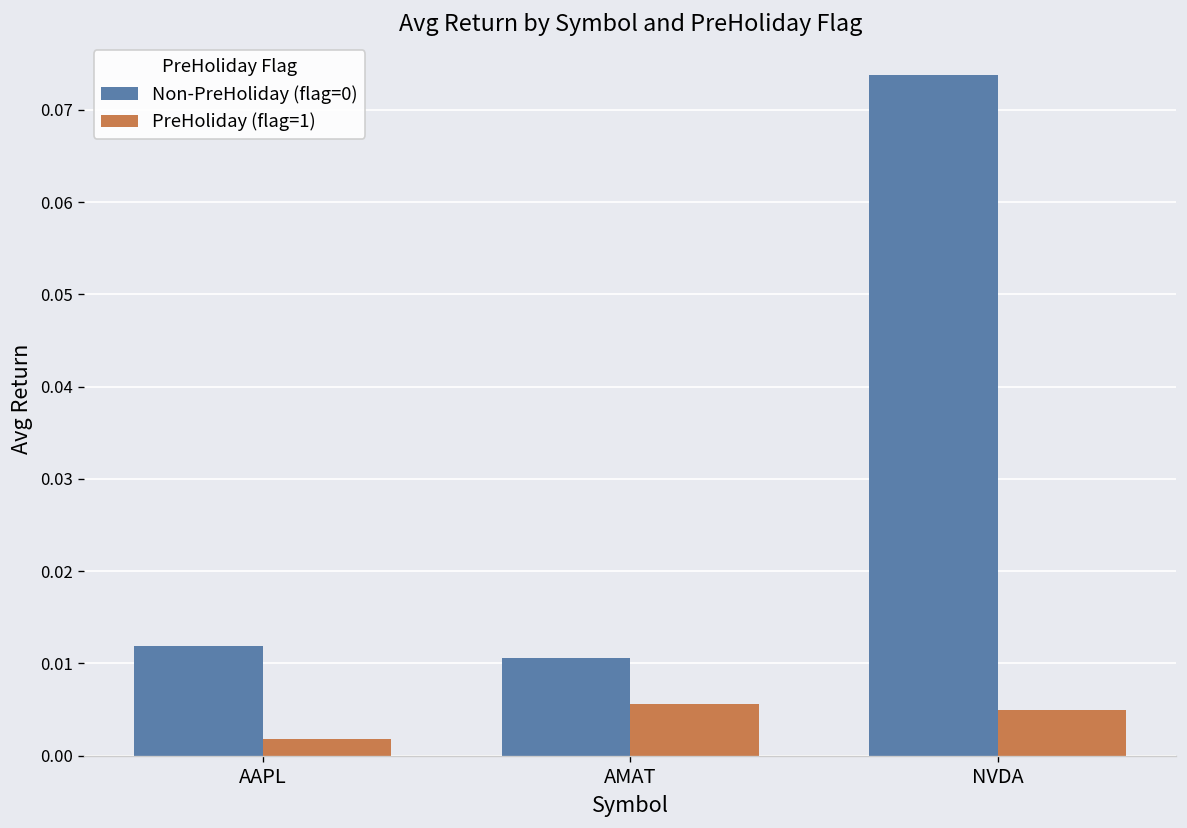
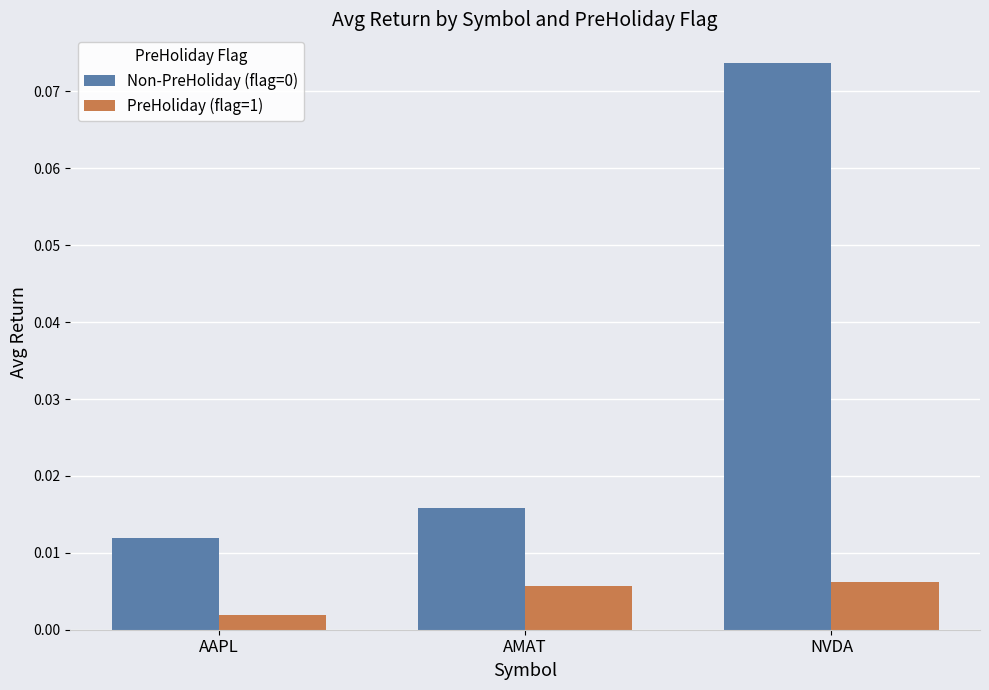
  {
    "Non-PreHoliday (flag=0)": {
      "AAPL": 0.012,
-     "AMAT": 0.011,
+     "AMAT": 0.016,
      "NVDA": 0.074
    },
    "PreHoliday (flag=1)": {
      "AAPL": 0.002,
      "AMAT": 0.006,
-     "NVDA": 0.005
+     "NVDA": 0.006
    }
  }
